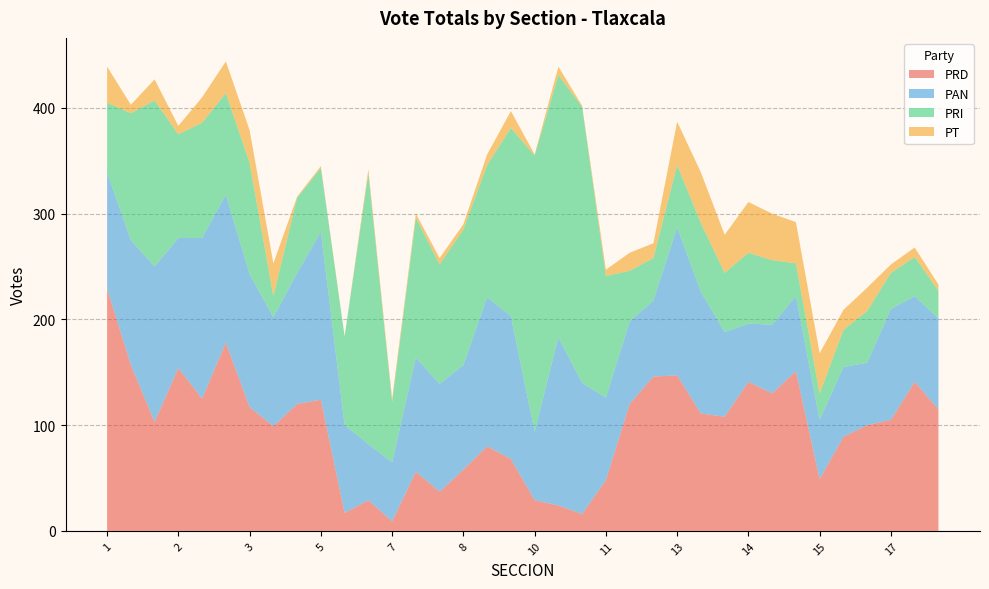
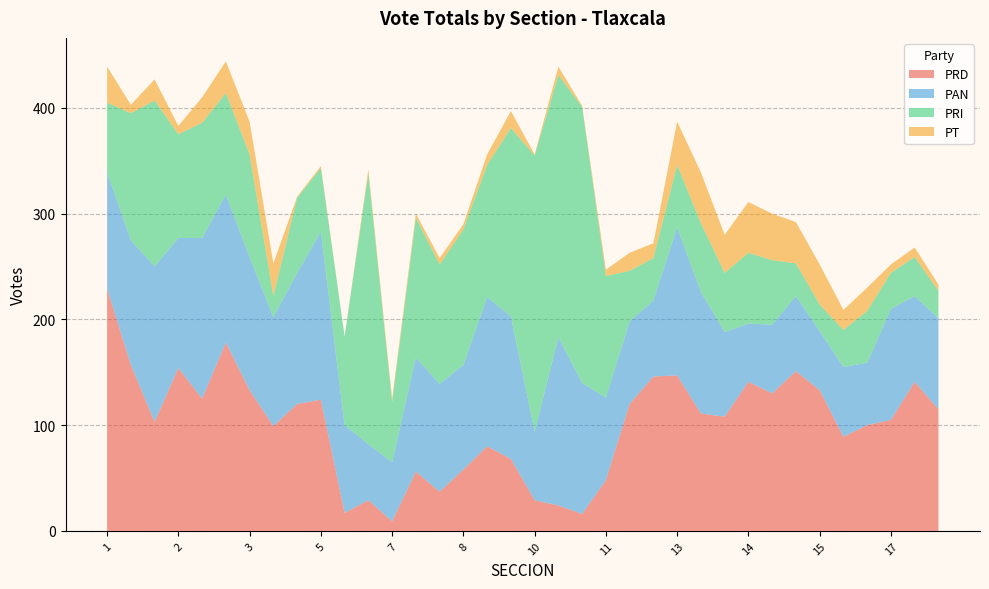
  {
    "PRD": {
-     "3": 117,
-     "15": 49
+     "3": 133,
+     "15": 133
    },
    "PAN": {
      "3": 126,
      "15": 56
    },
    "PRI": {
-     "3": 105,
+     "3": 97,
      "15": 25
    },
    "PT": {
      "3": 31,
      "15": 38
    }
  }
